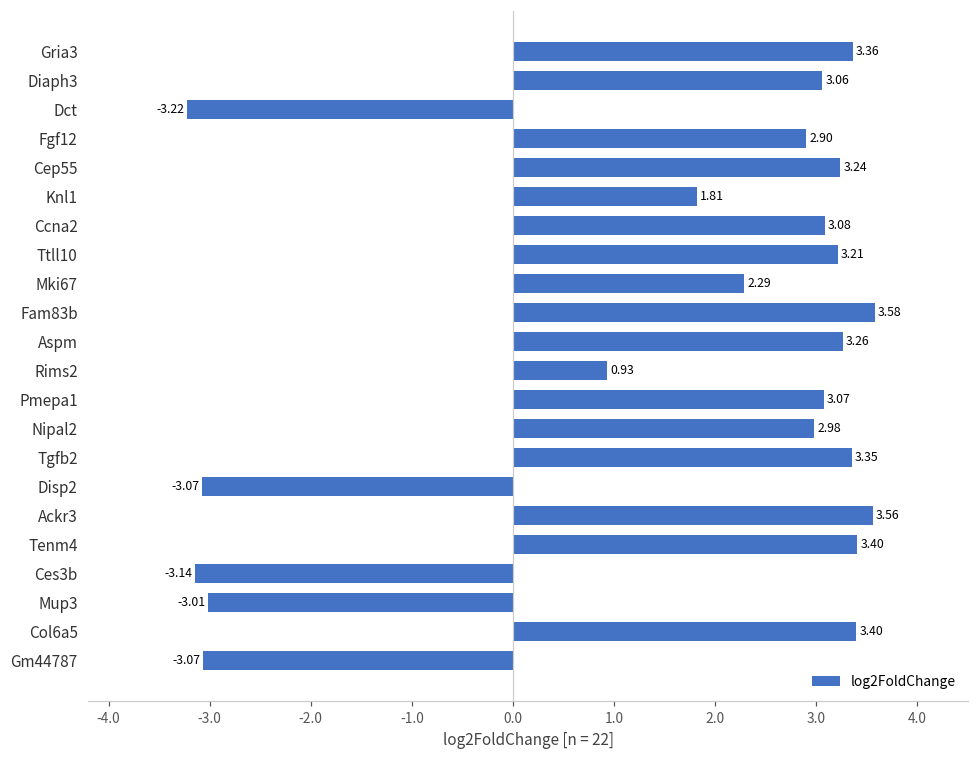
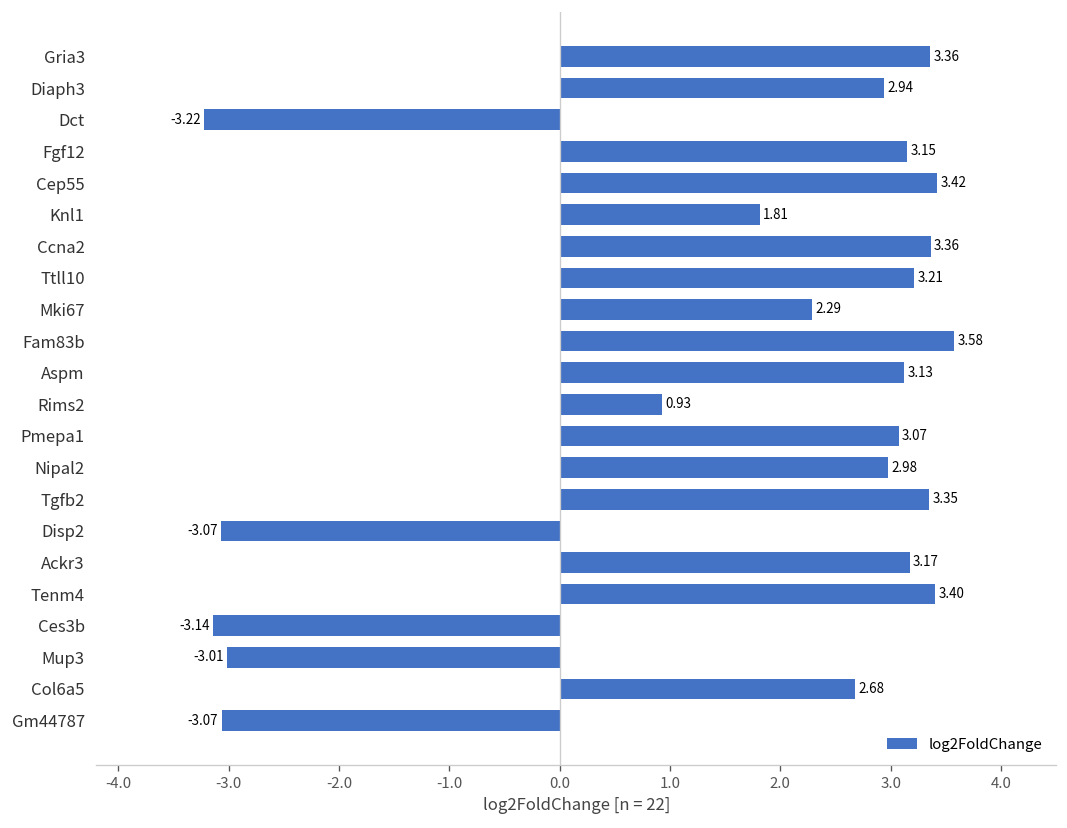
  {
    "Gria3": 3.36,
-   "Diaph3": 3.06,
+   "Diaph3": 2.94,
    "Dct": -3.22,
-   "Fgf12": 2.90,
-   "Cep55": 3.24,
+   "Fgf12": 3.15,
+   "Cep55": 3.42,
    "Knl1": 1.81,
-   "Ccna2": 3.08,
+   "Ccna2": 3.36,
    "Ttll10": 3.21,
    "Mki67": 2.29,
    "Fam83b": 3.58,
-   "Aspm": 3.26,
+   "Aspm": 3.13,
    "Rims2": 0.93,
    "Pmepa1": 3.07,
    "Nipal2": 2.98,
    "Tgfb2": 3.35,
    "Disp2": -3.07,
-   "Ackr3": 3.56,
+   "Ackr3": 3.17,
    "Tenm4": 3.40,
    "Ces3b": -3.14,
    "Mup3": -3.01,
-   "Col6a5": 3.40,
+   "Col6a5": 2.68,
    "Gm44787": -3.07
  }
